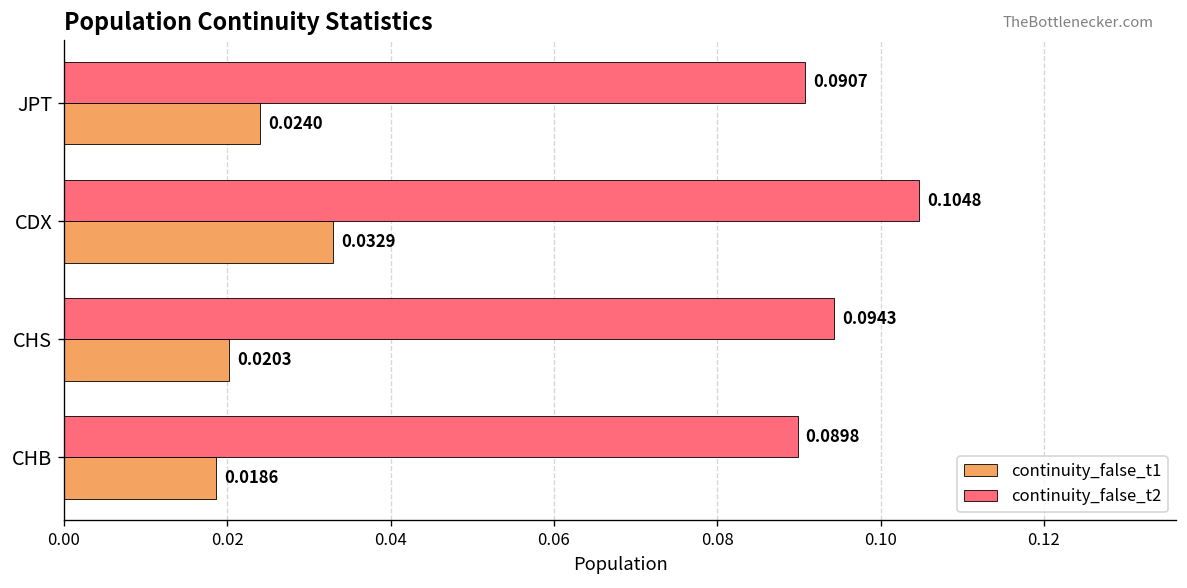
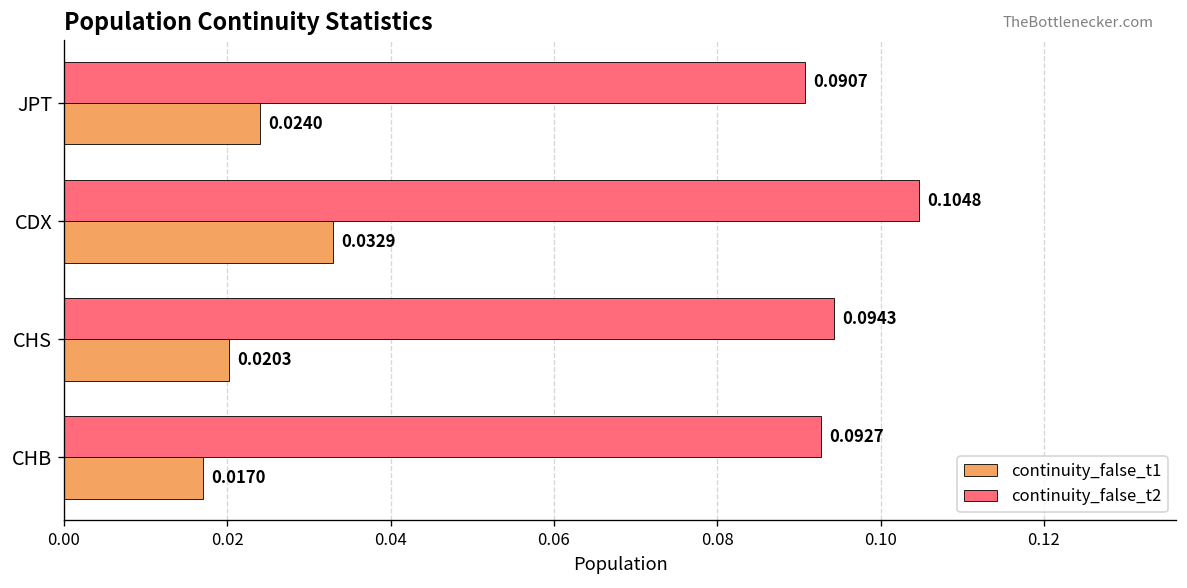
  {
    "continuity_false_t1": {
      "JPT": 0.0240,
      "CDX": 0.0329,
      "CHS": 0.0203,
-     "CHB": 0.0186
+     "CHB": 0.0170
    },
    "continuity_false_t2": {
      "JPT": 0.0907,
      "CDX": 0.1048,
      "CHS": 0.0943,
-     "CHB": 0.0898
+     "CHB": 0.0927
    }
  }
